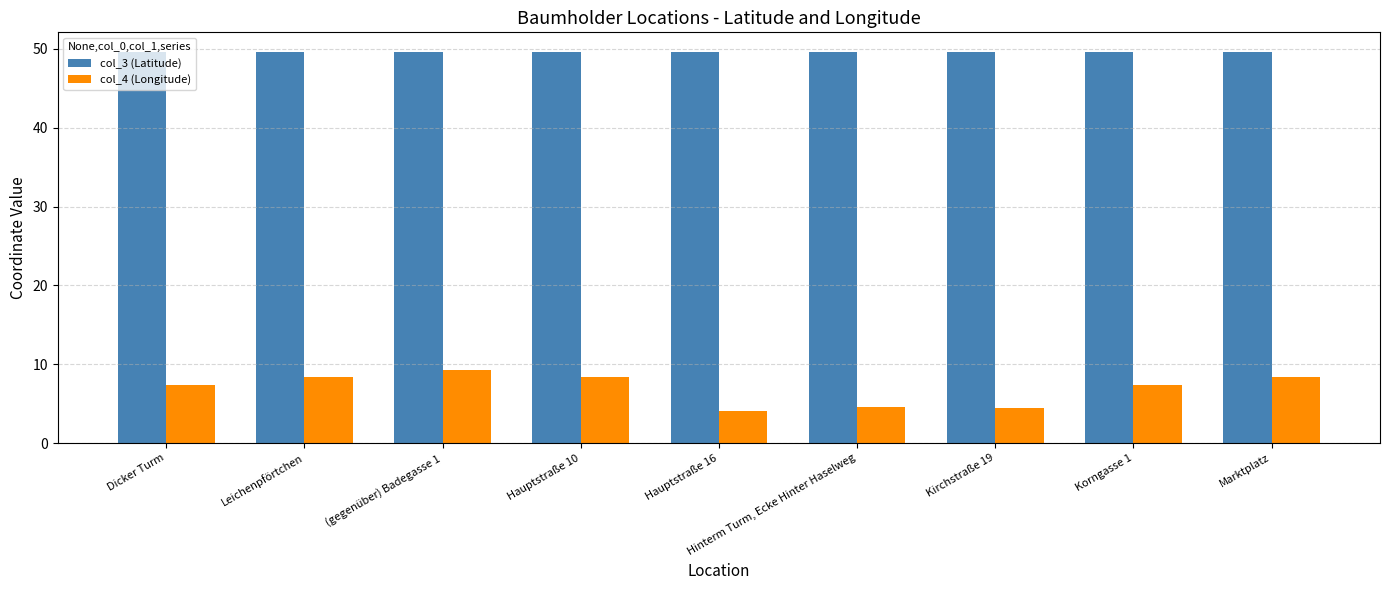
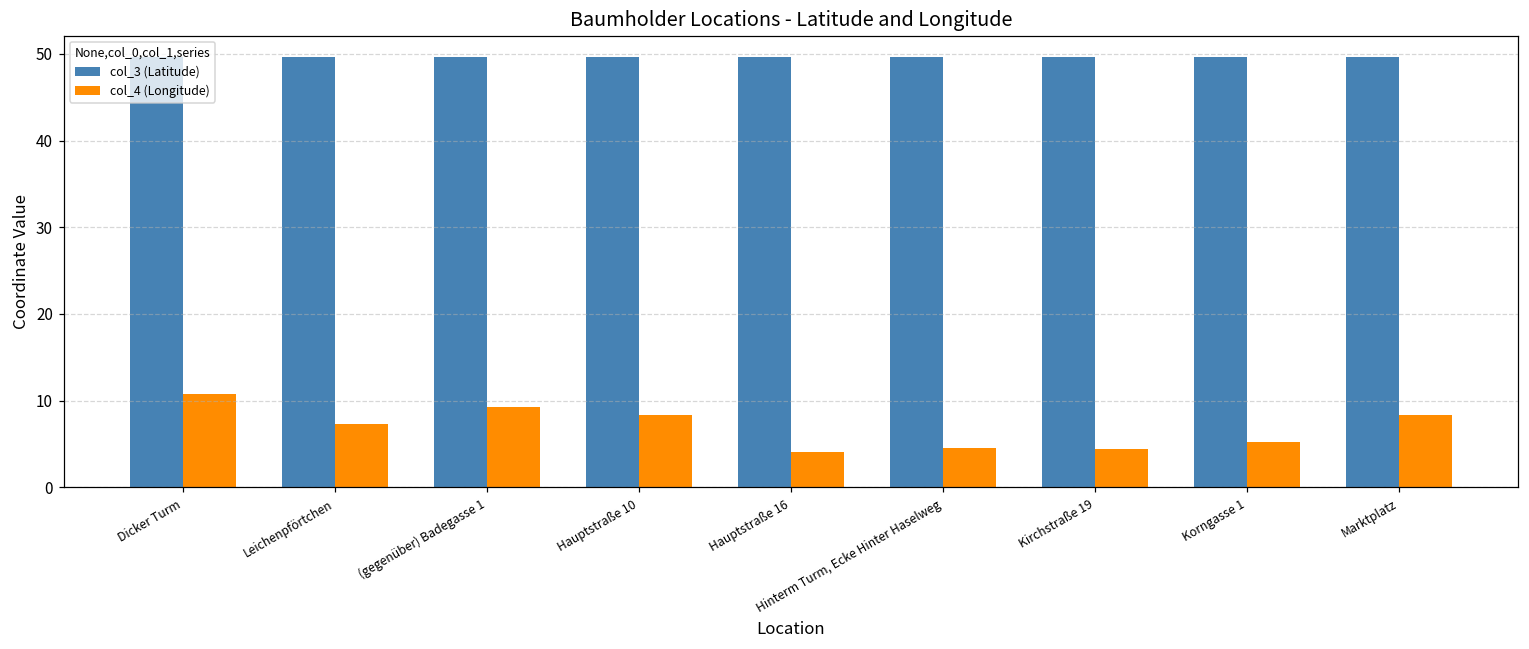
  {
    "col_3 (Latitude)": {
      "Leichenpförtchen": 50,
      "(gegenüber) Badegasse 1": 50,
      "Hauptstraße 10": 50,
      "Hauptstraße 16": 50,
      "Hinterm Turm, Ecke Hinter Haselweg": 50,
      "Kirchstraße 19": 50,
      "Korngasse 1": 50,
      "Marktplatz": 50
    },
    "col_4 (Longitude)": {
-     "Dicker Turm": 7,
-     "Leichenpförtchen": 8,
+     "Dicker Turm": 11,
+     "Leichenpförtchen": 7,
      "(gegenüber) Badegasse 1": 9,
      "Hauptstraße 10": 8,
      "Hauptstraße 16": 4,
      "Hinterm Turm, Ecke Hinter Haselweg": 5,
      "Kirchstraße 19": 4,
-     "Korngasse 1": 7,
+     "Korngasse 1": 5,
      "Marktplatz": 8
    }
  }
